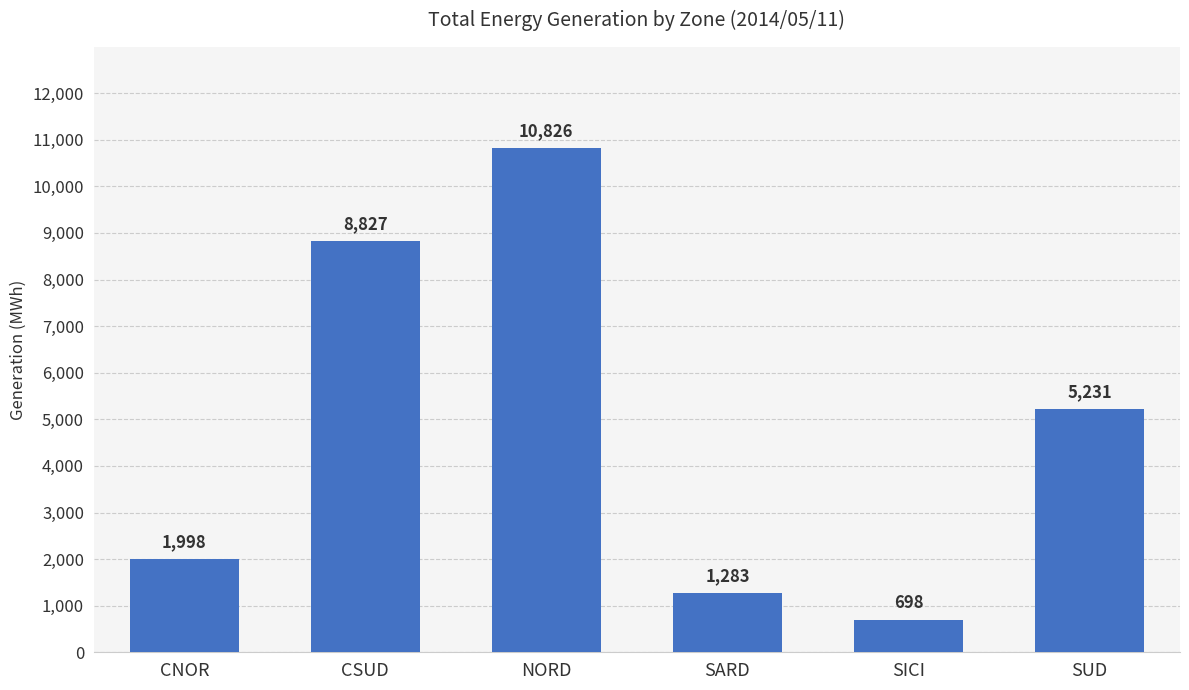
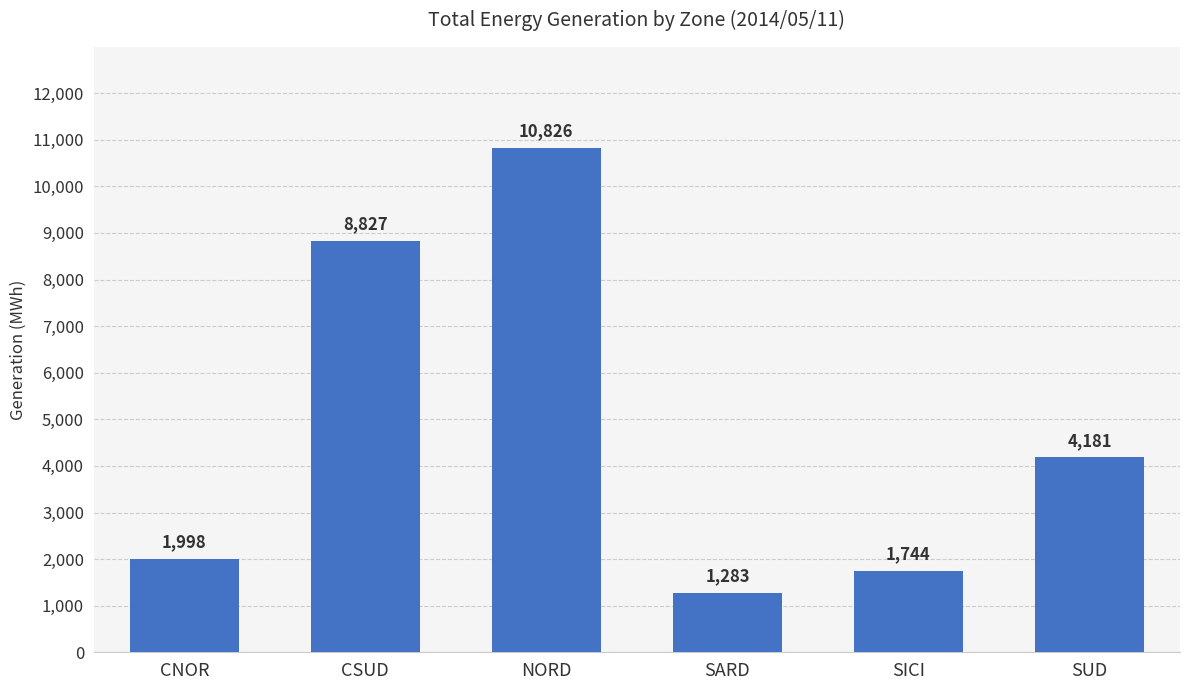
  {
    "CNOR": "1,998",
    "CSUD": "8,827",
    "NORD": "10,826",
    "SARD": "1,283",
-   "SICI": "698",
-   "SUD": "5,231"
+   "SICI": "1,744",
+   "SUD": "4,181"
  }
